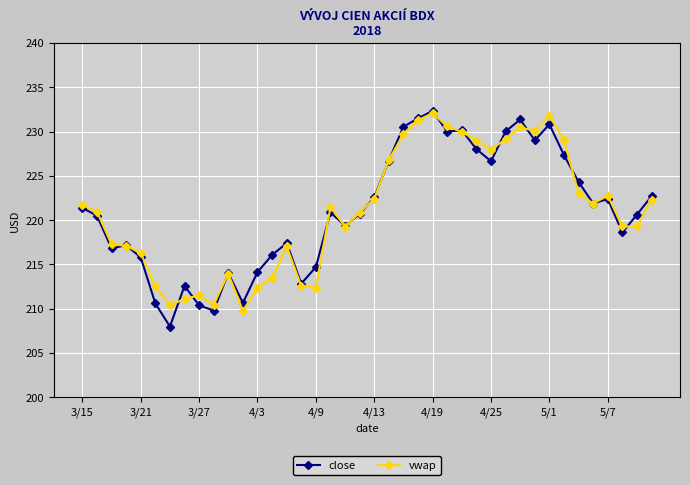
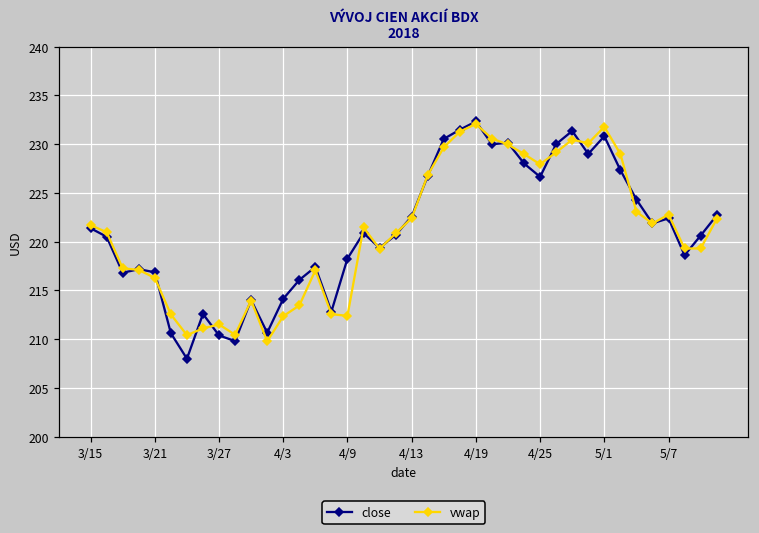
  {
    "close": {
      "3/15": 221,
-     "3/21": 216,
+     "3/21": 217,
      "3/27": 210,
      "4/3": 214,
-     "4/9": 215,
+     "4/9": 218,
      "4/25": 227,
      "5/1": 231,
      "5/7": 222
    },
    "vwap": {
      "3/15": 222,
      "3/21": 216,
      "3/27": 212,
      "4/3": 212,
      "4/9": 212,
      "4/25": 228,
      "5/1": 232,
      "5/7": 223
    }
  }
